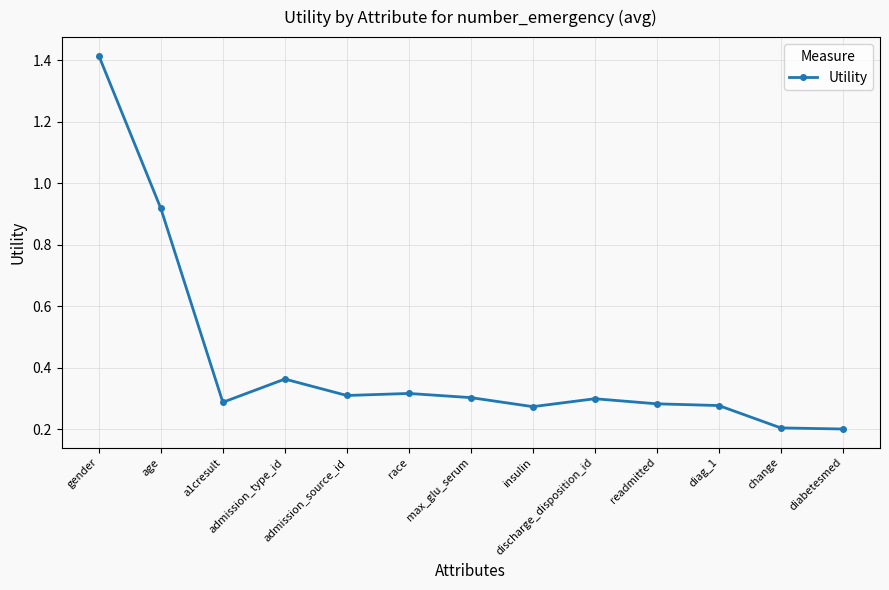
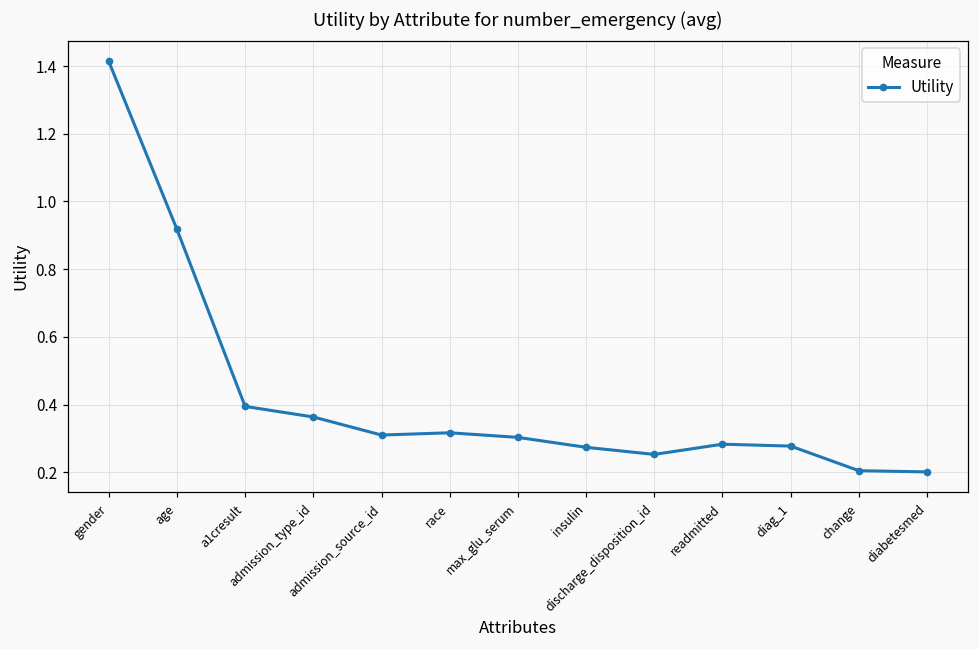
  {
    "gender": 1.41,
    "age": 0.92,
-   "a1cresult": 0.29,
+   "a1cresult": 0.39,
    "admission_type_id": 0.36,
    "admission_source_id": 0.31,
    "race": 0.32,
    "max_glu_serum": 0.30,
    "insulin": 0.27,
-   "discharge_disposition_id": 0.30,
+   "discharge_disposition_id": 0.25,
    "readmitted": 0.28,
    "diag_1": 0.28,
    "change": 0.20,
    "diabetesmed": 0.20
  }
